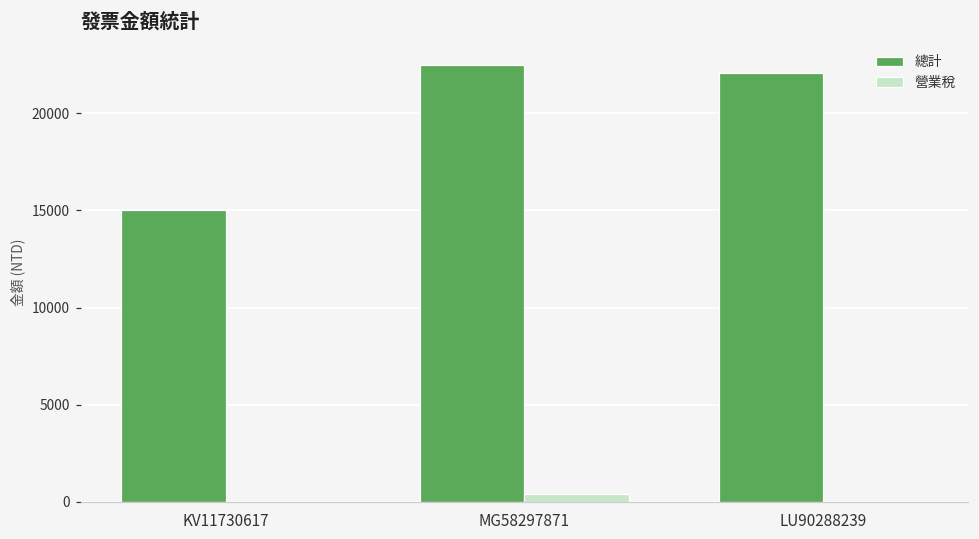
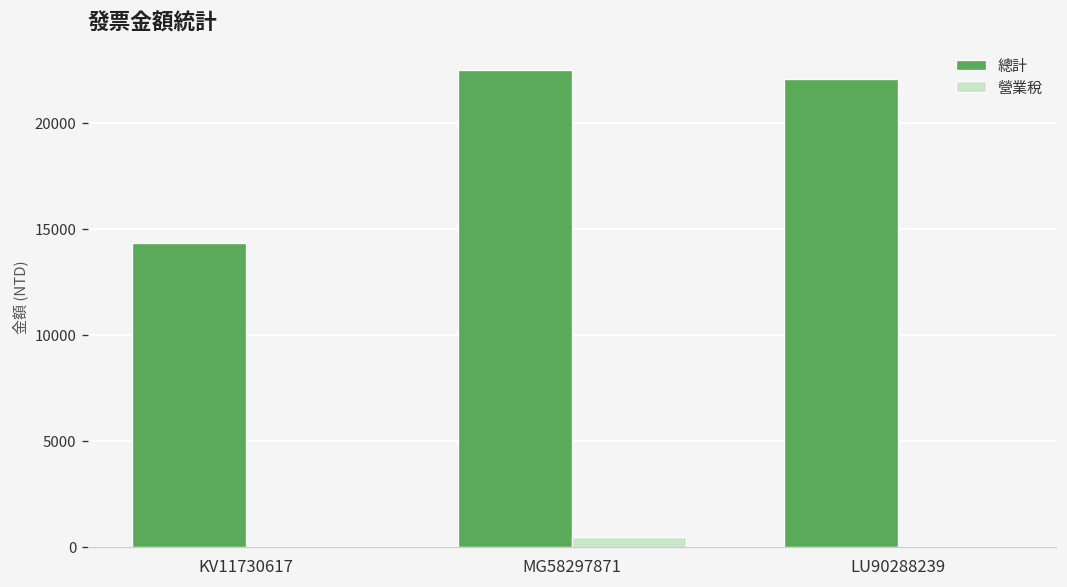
  {
    "總計": {
-     "KV11730617": 15000,
+     "KV11730617": 14300,
      "MG58297871": 22500,
      "LU90288239": 22000
    },
    "營業稅": {
      "KV11730617": 0,
      "MG58297871": 400,
      "LU90288239": 0
    }
  }
